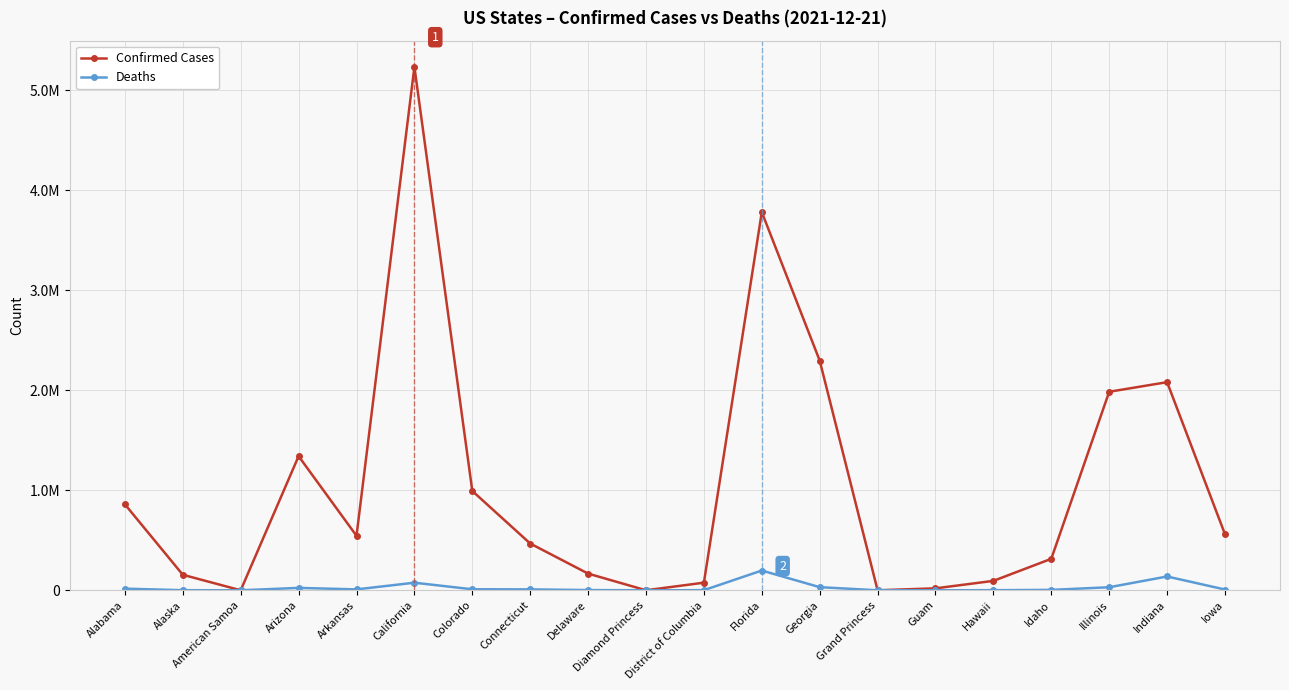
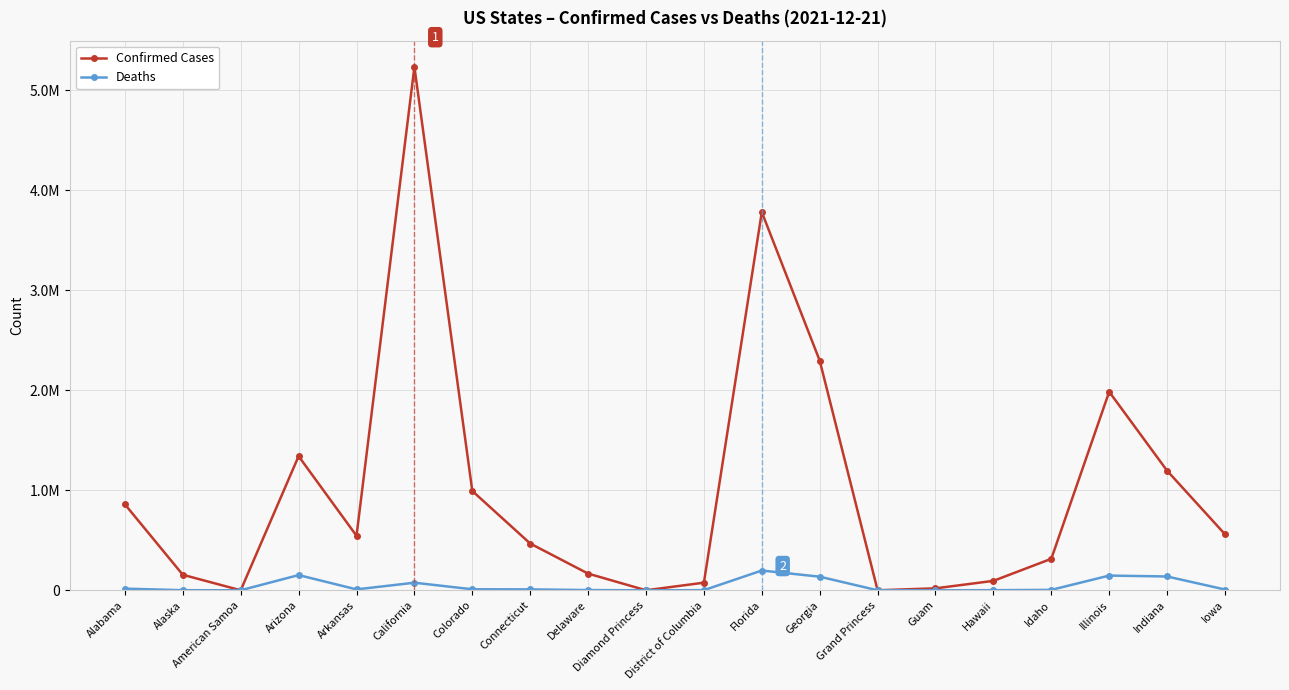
  {
    "Confirmed Cases": {
      "Alabama": 900000,
      "Alaska": 200000,
      "Arizona": 1300000,
      "Arkansas": 500000,
      "California": 5200000,
      "Colorado": 1000000,
      "Connecticut": 500000,
      "Delaware": 200000,
      "District of Columbia": 100000,
      "Florida": 3800000,
      "Georgia": 2300000,
      "Hawaii": 100000,
      "Idaho": 300000,
      "Illinois": 2000000,
-     "Indiana": 2100000,
+     "Indiana": 1200000,
      "Iowa": 600000
    },
    "Deaths": {
      "Alabama": 0,
      "Alaska": 0,
-     "Arizona": 0,
+     "Arizona": 200000,
      "Arkansas": 0,
      "California": 100000,
      "Colorado": 0,
      "Connecticut": 0,
      "Delaware": 0,
      "District of Columbia": 0,
-     "Georgia": 0,
+     "Georgia": 100000,
      "Hawaii": 0,
      "Idaho": 0,
-     "Illinois": 0,
+     "Illinois": 100000,
      "Indiana": 100000,
      "Iowa": 0
    }
  }
